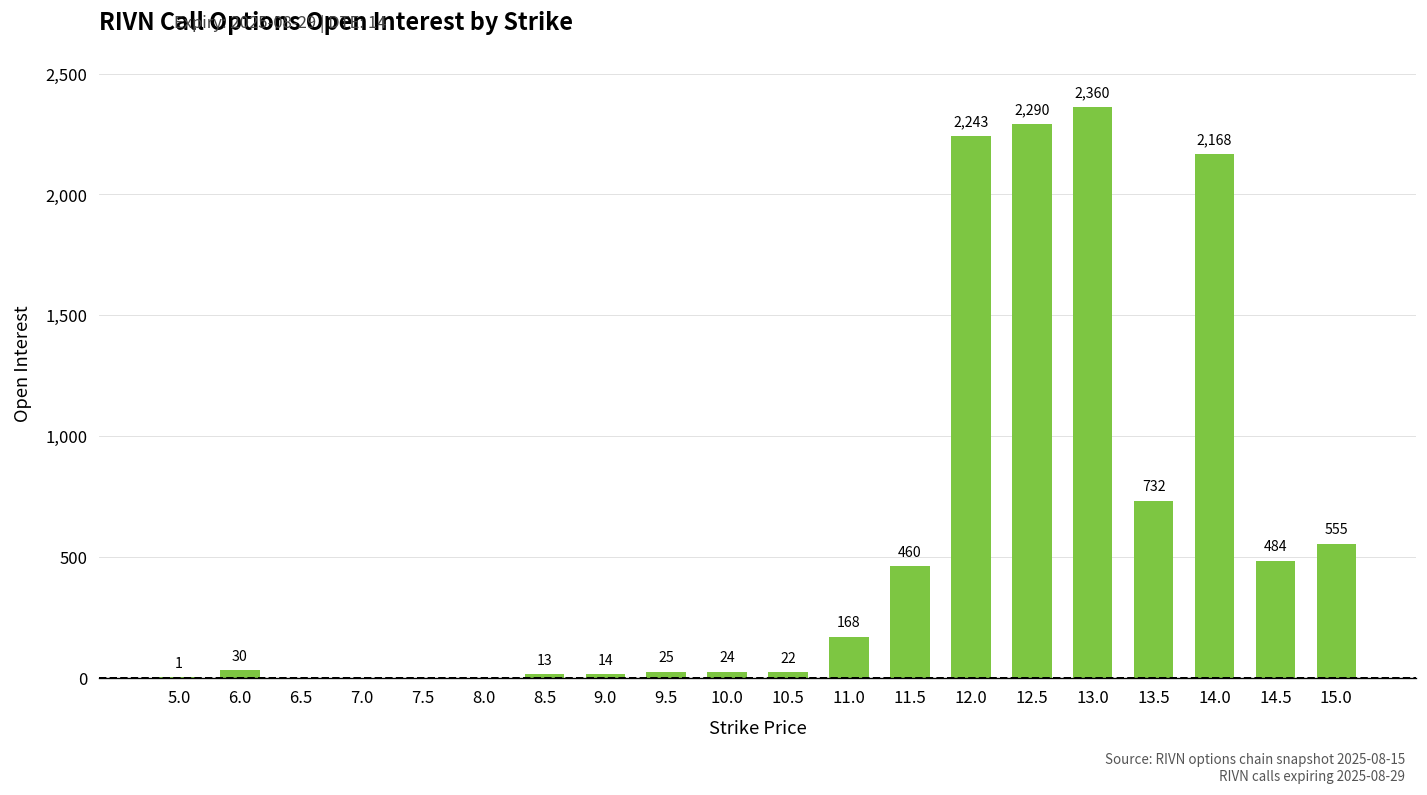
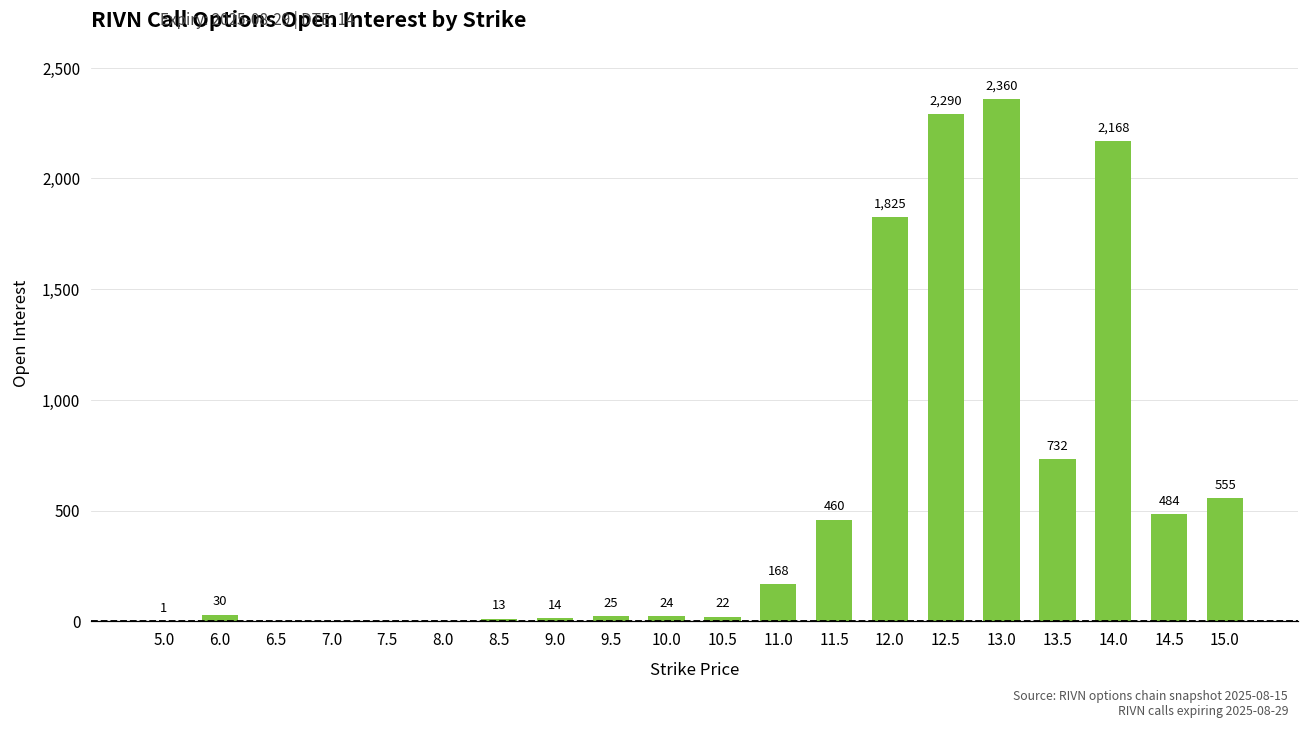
  {
    "5.0": "1",
    "6.0": "30",
    "8.5": "13",
    "9.0": "14",
    "9.5": "25",
    "10.0": "24",
    "10.5": "22",
    "11.0": "168",
    "11.5": "460",
-   "12.0": "2,243",
+   "12.0": "1,825",
    "12.5": "2,290",
    "13.0": "2,360",
    "13.5": "732",
    "14.0": "2,168",
    "14.5": "484",
    "15.0": "555"
  }
